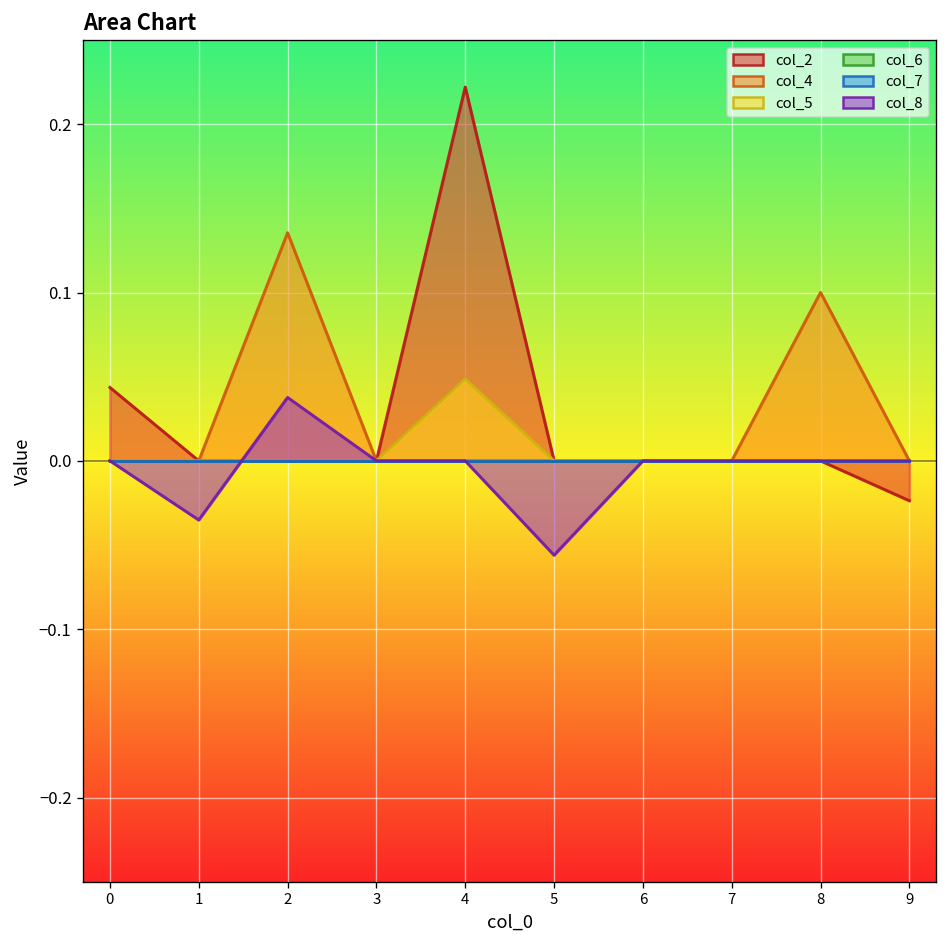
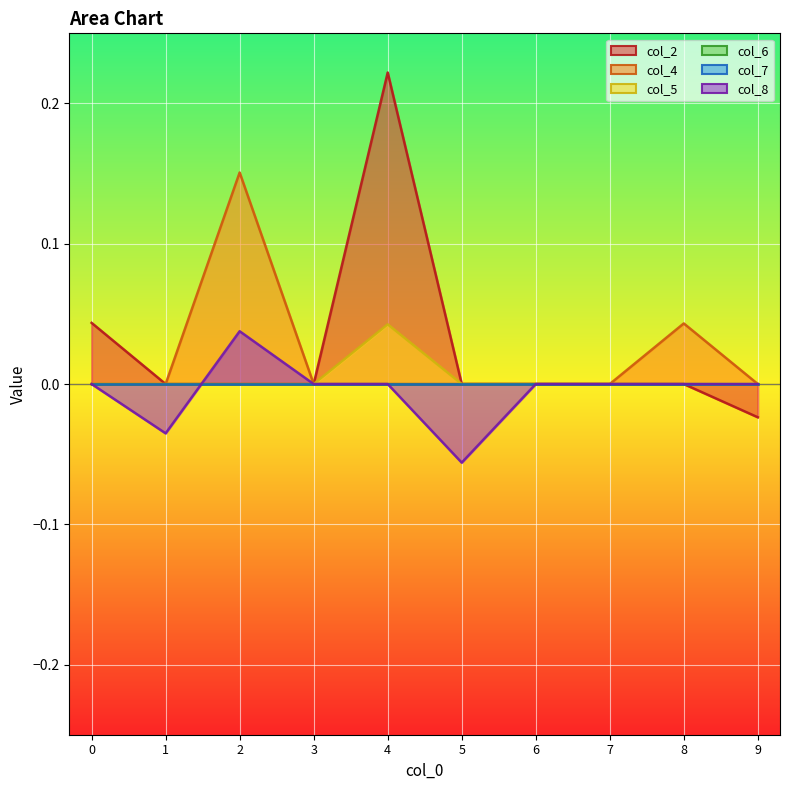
  {
    "col_4": {
-     "2": 0.135,
-     "8": 0.100
+     "2": 0.151,
+     "8": 0.043
    },
    "col_5": {
-     "4": 0.049
+     "4": 0.043
    }
  }
